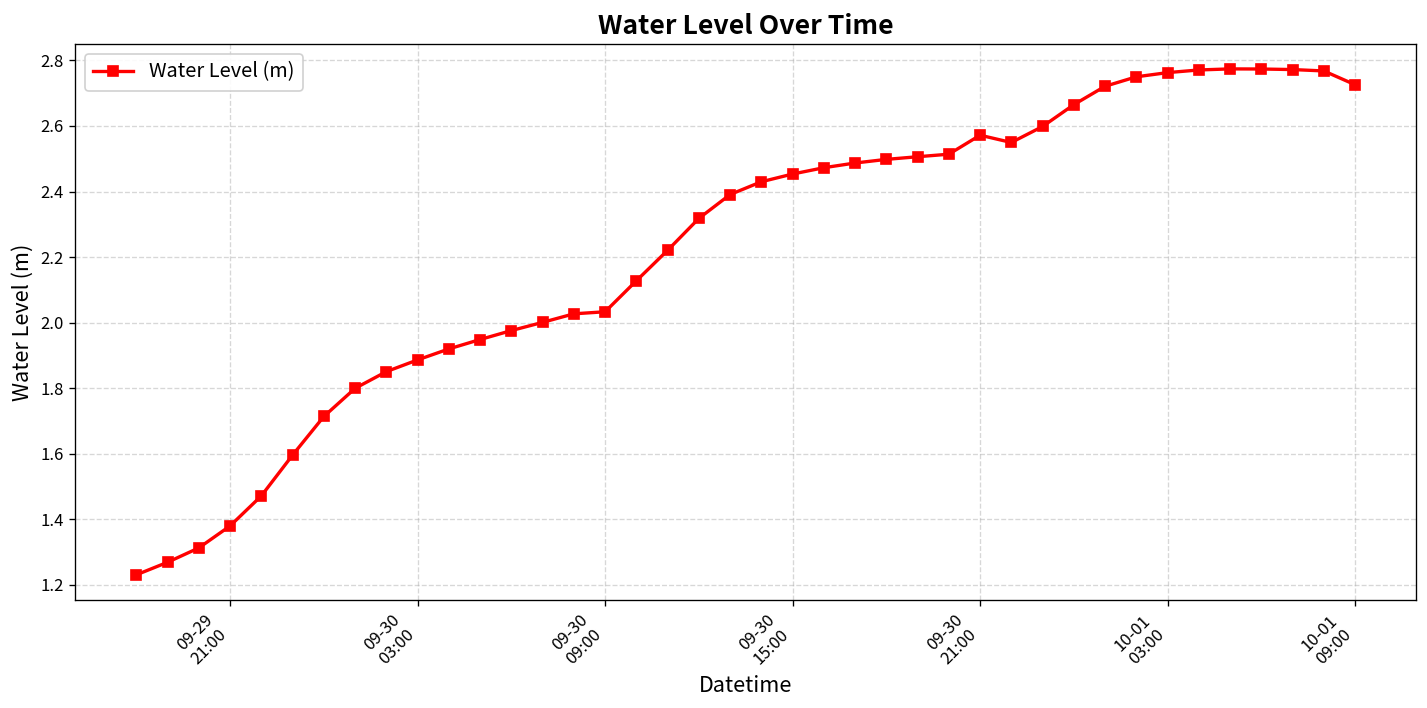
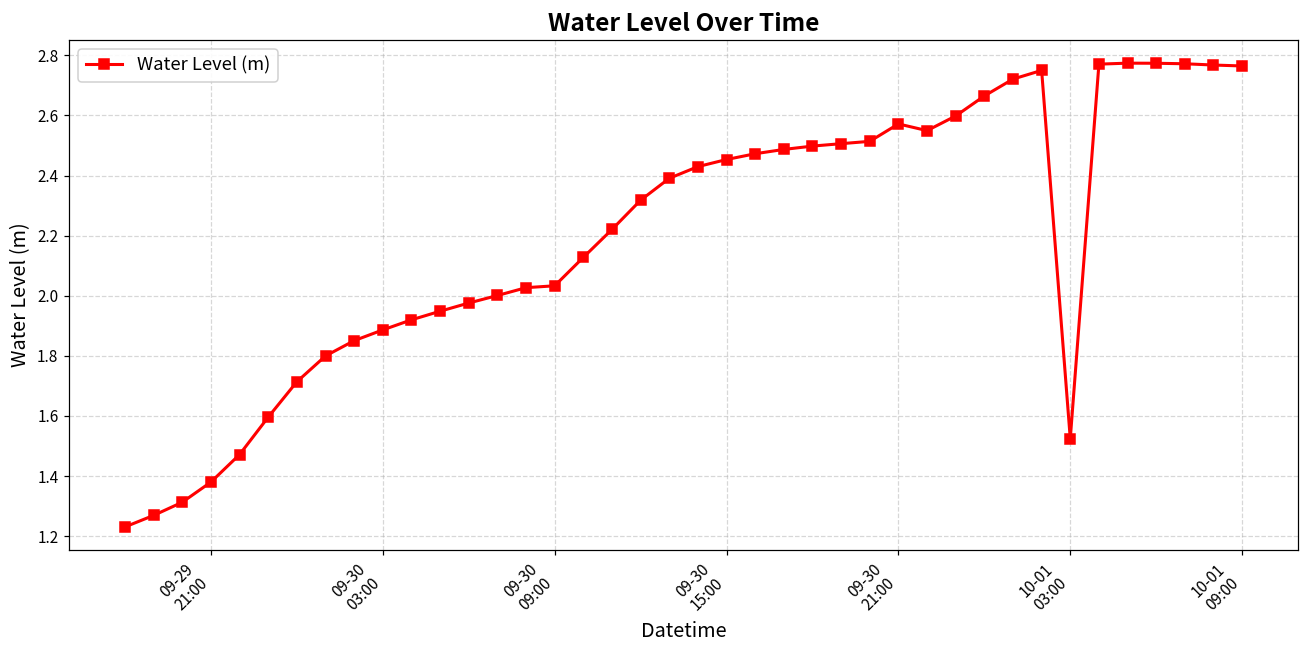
  {
    "09-29 21:00": 1.38,
    "09-30 03:00": 1.89,
    "09-30 09:00": 2.03,
    "09-30 15:00": 2.45,
    "09-30 21:00": 2.57,
-   "10-01 03:00": 2.76,
-   "10-01 09:00": 2.73
+   "10-01 03:00": 1.52,
+   "10-01 09:00": 2.76
  }
